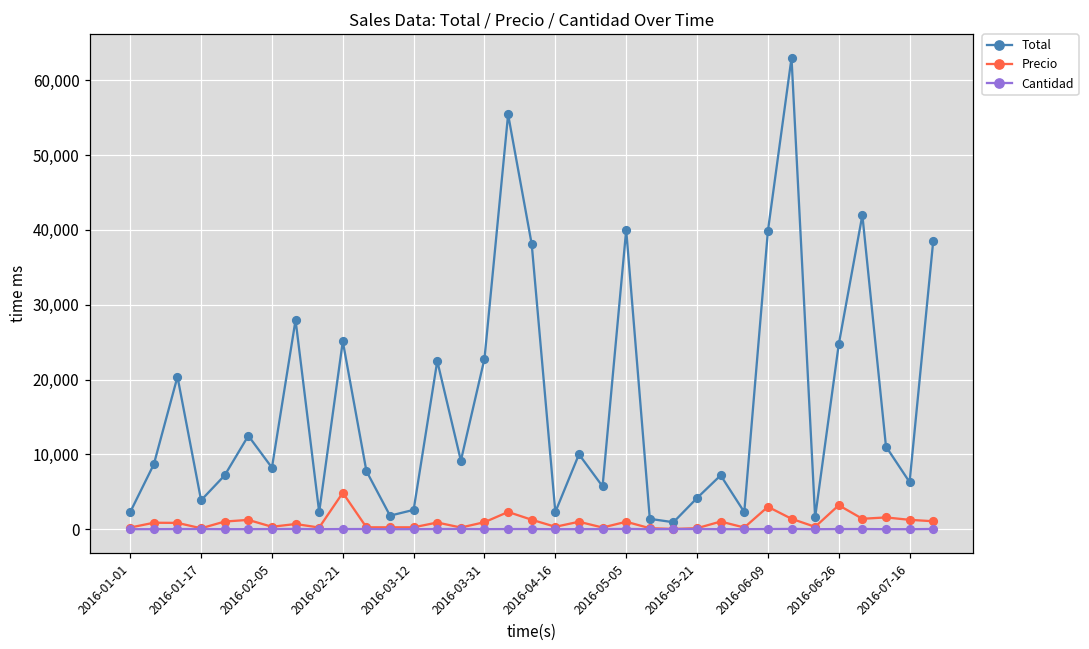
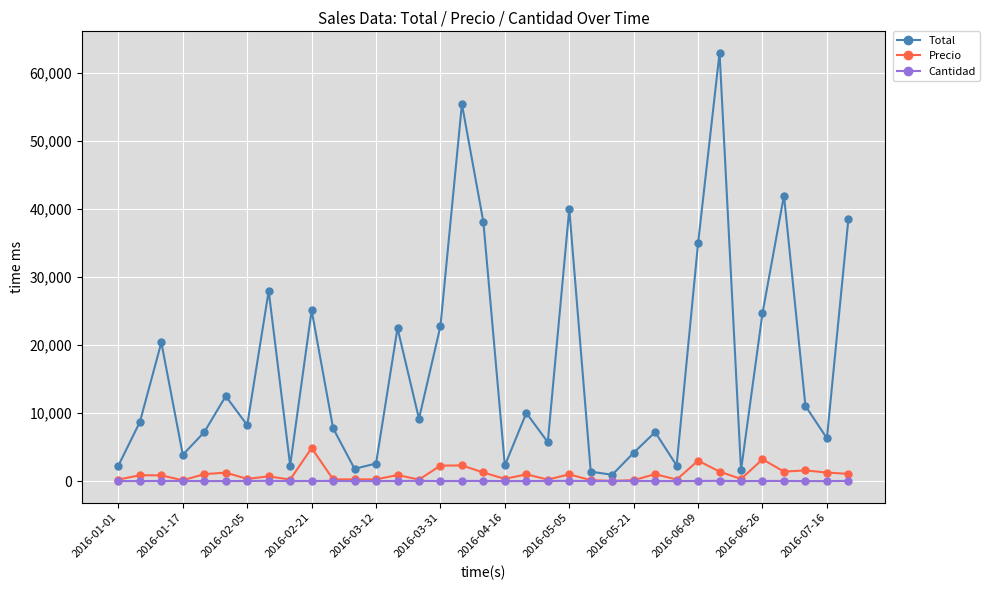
  {
    "Total": {
      "2016-01-01": "2,000",
      "2016-01-17": "4,000",
      "2016-02-05": "8,000",
      "2016-02-21": "25,000",
      "2016-03-12": "3,000",
      "2016-03-31": "23,000",
      "2016-04-16": "2,000",
      "2016-05-05": "40,000",
      "2016-05-21": "4,000",
-     "2016-06-09": "40,000",
+     "2016-06-09": "35,000",
      "2016-06-26": "25,000",
      "2016-07-16": "6,000"
    },
    "Precio": {
      "2016-02-21": "5,000",
-     "2016-03-31": "1,000",
+     "2016-03-31": "2,000",
      "2016-05-05": "1,000",
      "2016-06-09": "3,000",
      "2016-06-26": "3,000",
      "2016-07-16": "1,000"
    },
    "Cantidad": {
      "2016-02-21": "0",
      "2016-03-31": "0",
      "2016-05-05": "0",
      "2016-06-09": "0",
      "2016-06-26": "0",
      "2016-07-16": "0"
    }
  }
